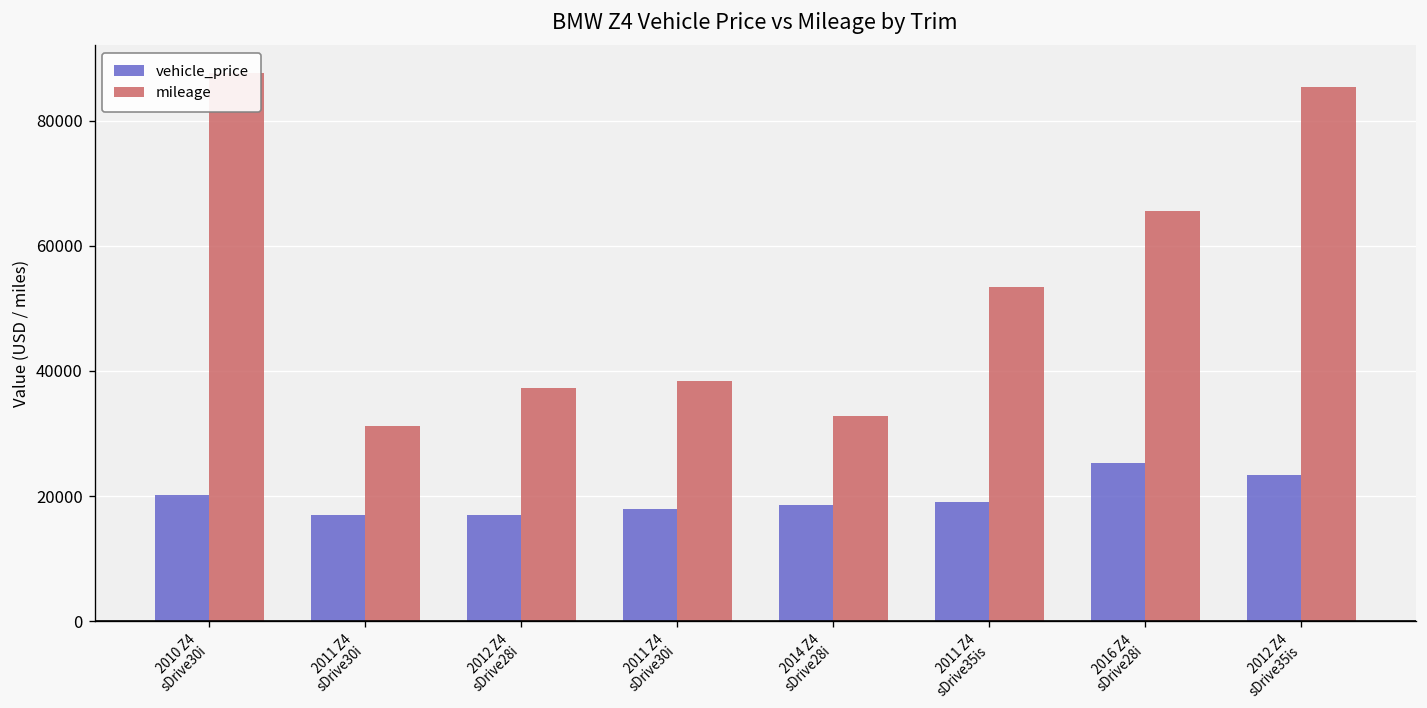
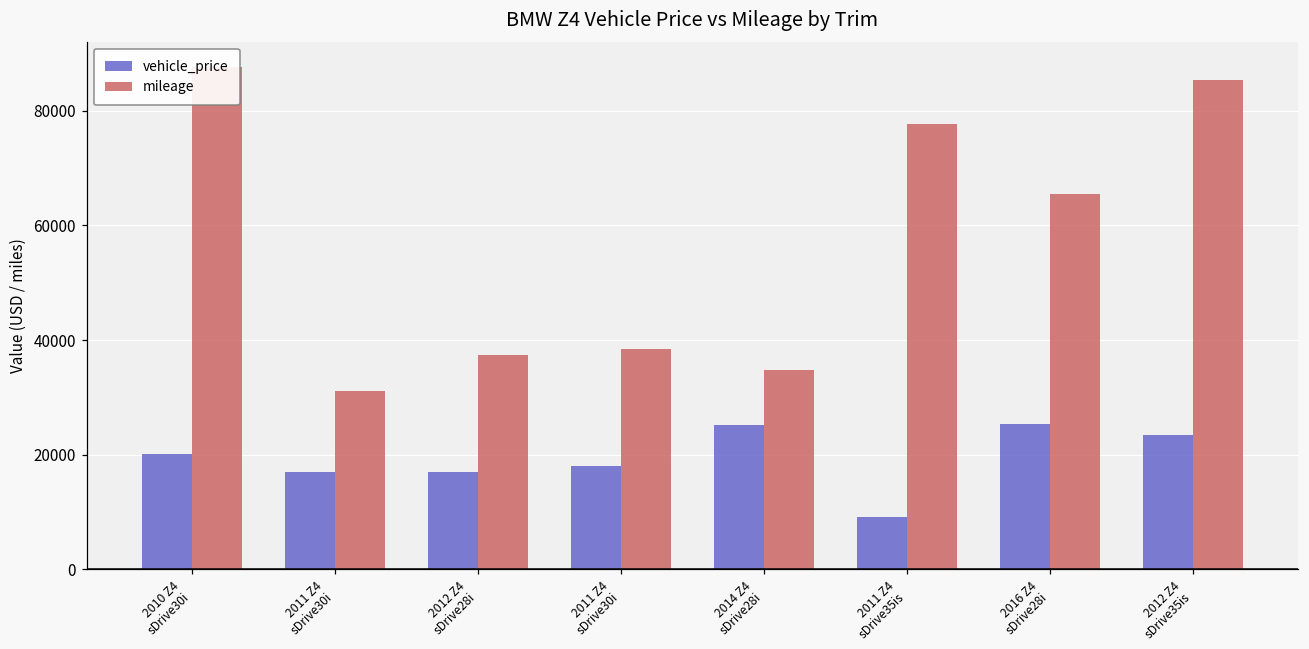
  {
    "vehicle_price": {
      "2010 Z4 sDrive30i": 20000,
      "2012 Z4 sDrive28i": 17000,
-     "2014 Z4 sDrive28i": 19000,
-     "2011 Z4 sDrive35is": 19000,
+     "2014 Z4 sDrive28i": 25000,
+     "2011 Z4 sDrive35is": 9000,
      "2016 Z4 sDrive28i": 25000,
      "2012 Z4 sDrive35is": 23000
    },
    "mileage": {
      "2012 Z4 sDrive28i": 37000,
-     "2014 Z4 sDrive28i": 33000,
-     "2011 Z4 sDrive35is": 53000,
+     "2014 Z4 sDrive28i": 35000,
+     "2011 Z4 sDrive35is": 78000,
      "2016 Z4 sDrive28i": 66000,
      "2012 Z4 sDrive35is": 85000
    }
  }
